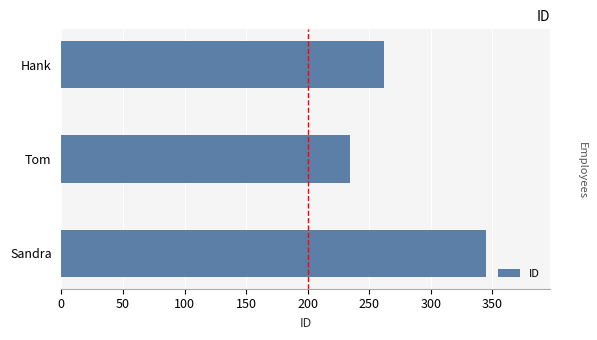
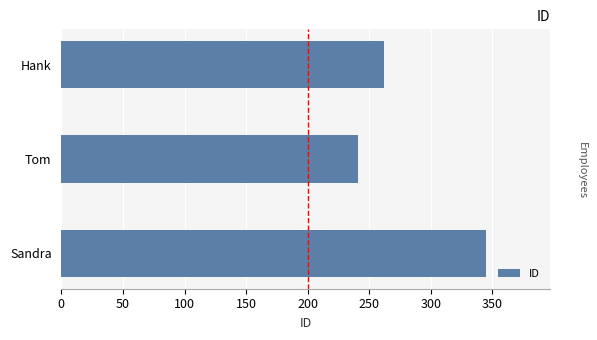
  {
    "Hank": 262,
-   "Tom": 234,
+   "Tom": 241,
    "Sandra": 345
  }
